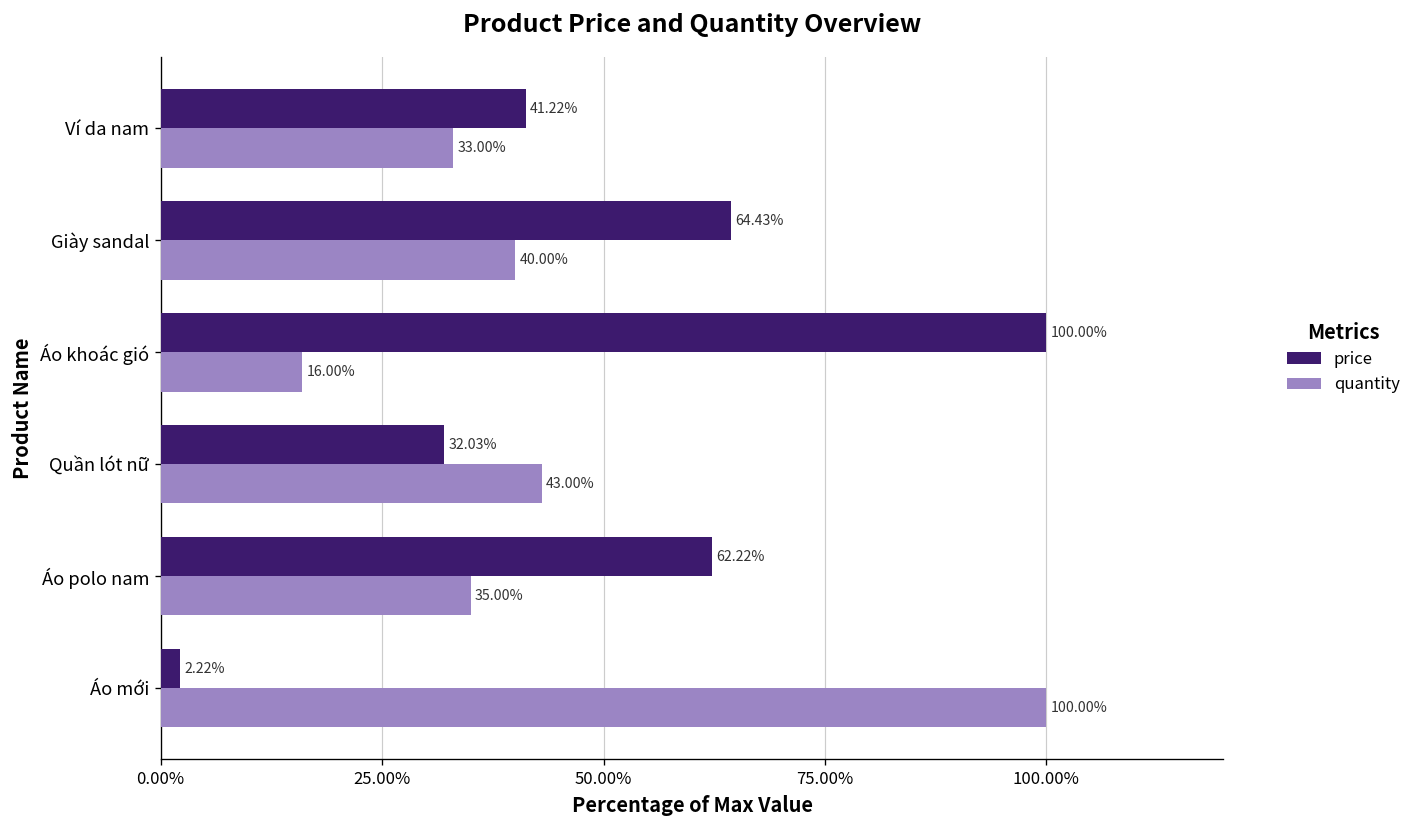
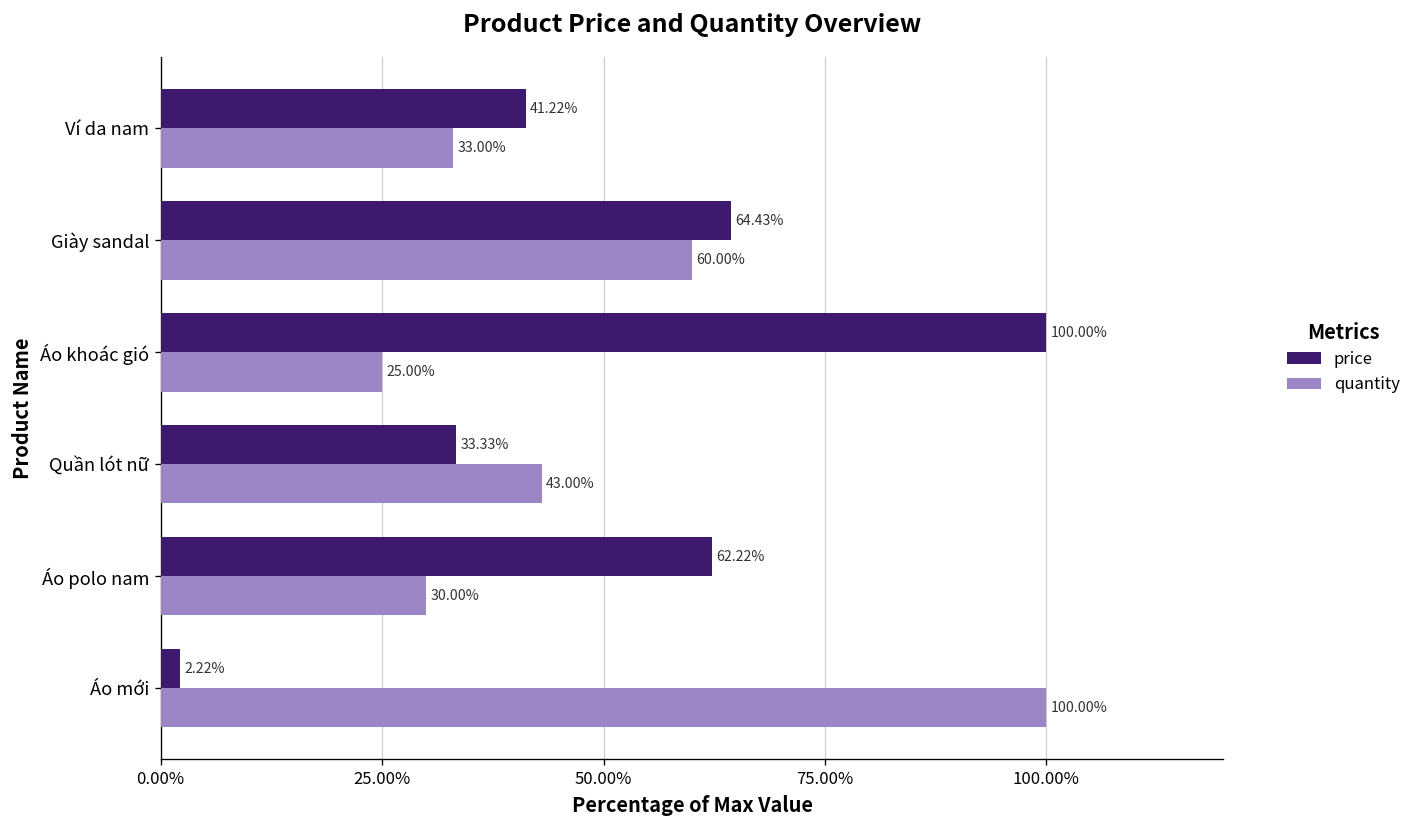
  {
    "price": {
      "Ví da nam": "41.22%",
      "Giày sandal": "64.43%",
      "Áo khoác gió": "100.00%",
-     "Quần lót nữ": "32.03%",
+     "Quần lót nữ": "33.33%",
      "Áo polo nam": "62.22%",
      "Áo mới": "2.22%"
    },
    "quantity": {
      "Ví da nam": "33.00%",
-     "Giày sandal": "40.00%",
-     "Áo khoác gió": "16.00%",
+     "Giày sandal": "60.00%",
+     "Áo khoác gió": "25.00%",
      "Quần lót nữ": "43.00%",
-     "Áo polo nam": "35.00%",
+     "Áo polo nam": "30.00%",
      "Áo mới": "100.00%"
    }
  }
